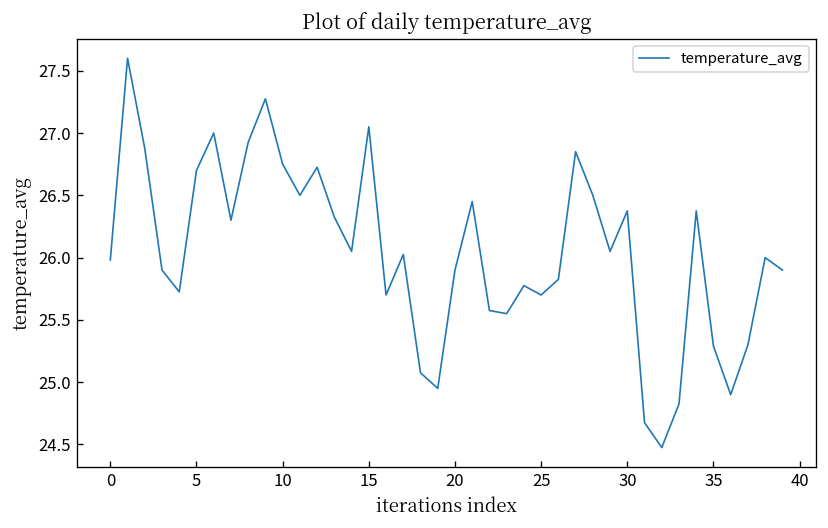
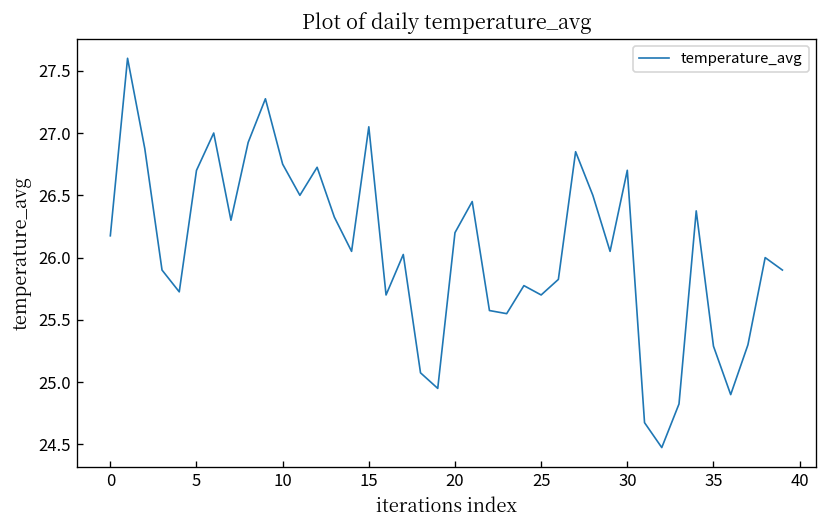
  {
-   "0": 25.98,
+   "0": 26.18,
    "5": 26.70,
    "10": 26.75,
    "15": 27.05,
-   "20": 25.9,
+   "20": 26.2,
    "25": 25.70,
-   "30": 26.38,
+   "30": 26.70,
    "35": 25.29
  }
